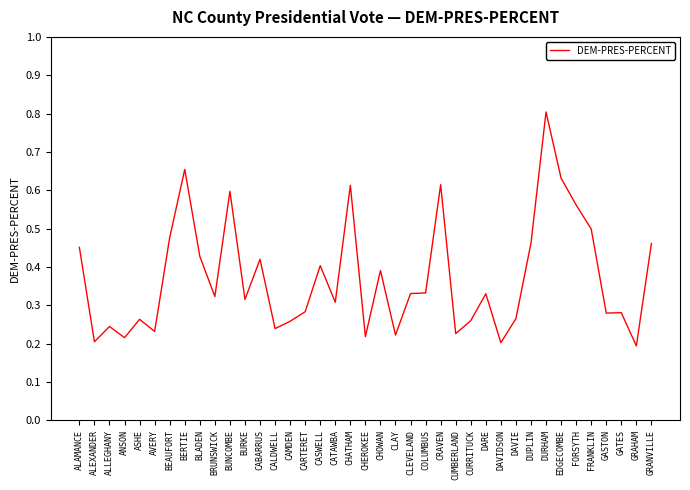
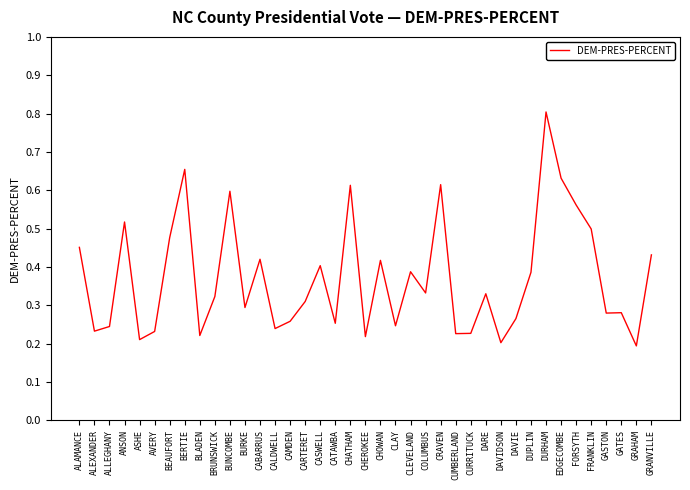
  {
    "ALAMANCE": 0.45,
-   "ALEXANDER": 0.20,
+   "ALEXANDER": 0.23,
    "ALLEGHANY": 0.24,
-   "ANSON": 0.22,
-   "ASHE": 0.26,
+   "ANSON": 0.52,
+   "ASHE": 0.21,
    "AVERY": 0.23,
    "BEAUFORT": 0.48,
    "BERTIE": 0.65,
-   "BLADEN": 0.43,
+   "BLADEN": 0.22,
    "BRUNSWICK": 0.32,
    "BUNCOMBE": 0.60,
-   "BURKE": 0.32,
+   "BURKE": 0.29,
    "CABARRUS": 0.42,
    "CALDWELL": 0.24,
    "CAMDEN": 0.26,
-   "CARTERET": 0.28,
+   "CARTERET": 0.31,
    "CASWELL": 0.40,
-   "CATAWBA": 0.31,
+   "CATAWBA": 0.25,
    "CHATHAM": 0.61,
    "CHEROKEE": 0.22,
-   "CHOWAN": 0.39,
-   "CLAY": 0.22,
-   "CLEVELAND": 0.33,
+   "CHOWAN": 0.42,
+   "CLAY": 0.25,
+   "CLEVELAND": 0.39,
    "COLUMBUS": 0.33,
    "CRAVEN": 0.61,
    "CUMBERLAND": 0.23,
-   "CURRITUCK": 0.26,
+   "CURRITUCK": 0.23,
    "DARE": 0.33,
    "DAVIDSON": 0.20,
    "DAVIE": 0.27,
-   "DUPLIN": 0.46,
+   "DUPLIN": 0.39,
    "DURHAM": 0.80,
    "EDGECOMBE": 0.63,
    "FORSYTH": 0.56,
    "FRANKLIN": 0.50,
    "GASTON": 0.28,
    "GATES": 0.28,
    "GRAHAM": 0.19,
-   "GRANVILLE": 0.46
+   "GRANVILLE": 0.43
  }
